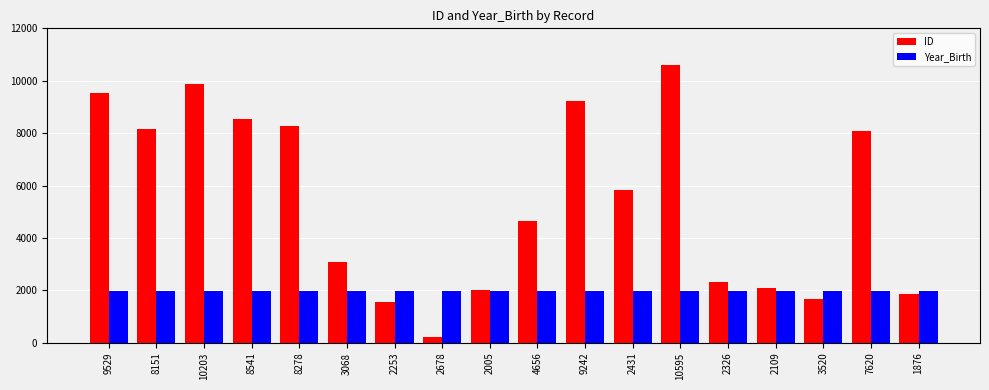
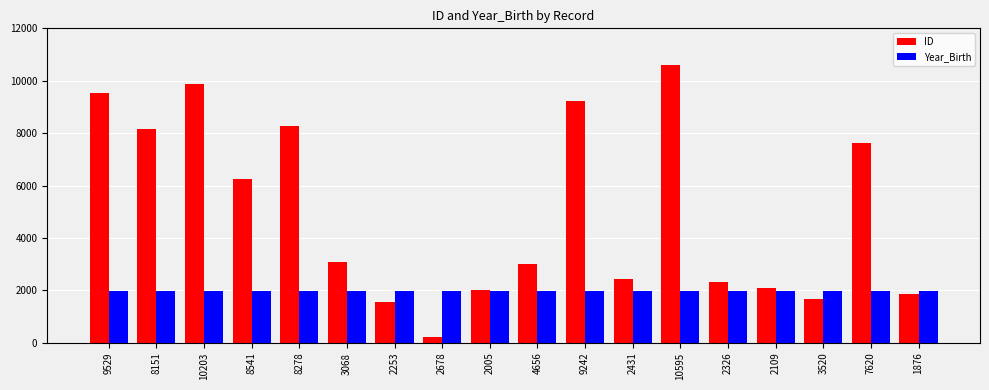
  {
    "ID": {
      "9529": 9500,
      "8151": 8200,
      "10203": 9900,
-     "8541": 8500,
+     "8541": 6200,
      "8278": 8300,
      "3068": 3100,
      "2253": 1600,
      "2678": 200,
      "2005": 2000,
-     "4656": 4700,
+     "4656": 3000,
      "9242": 9200,
-     "2431": 5800,
+     "2431": 2400,
      "10595": 10600,
      "2326": 2300,
      "2109": 2100,
      "3520": 1700,
-     "7620": 8100,
+     "7620": 7600,
      "1876": 1900
    },
    "Year_Birth": {
      "9529": 2000,
      "8151": 2000,
      "10203": 2000,
      "8541": 2000,
      "8278": 2000,
      "3068": 2000,
      "2253": 2000,
      "2678": 2000,
      "2005": 2000,
      "4656": 2000,
      "9242": 2000,
      "2431": 2000,
      "10595": 2000,
      "2326": 2000,
      "2109": 2000,
      "3520": 2000,
      "7620": 2000,
      "1876": 2000
    }
  }
